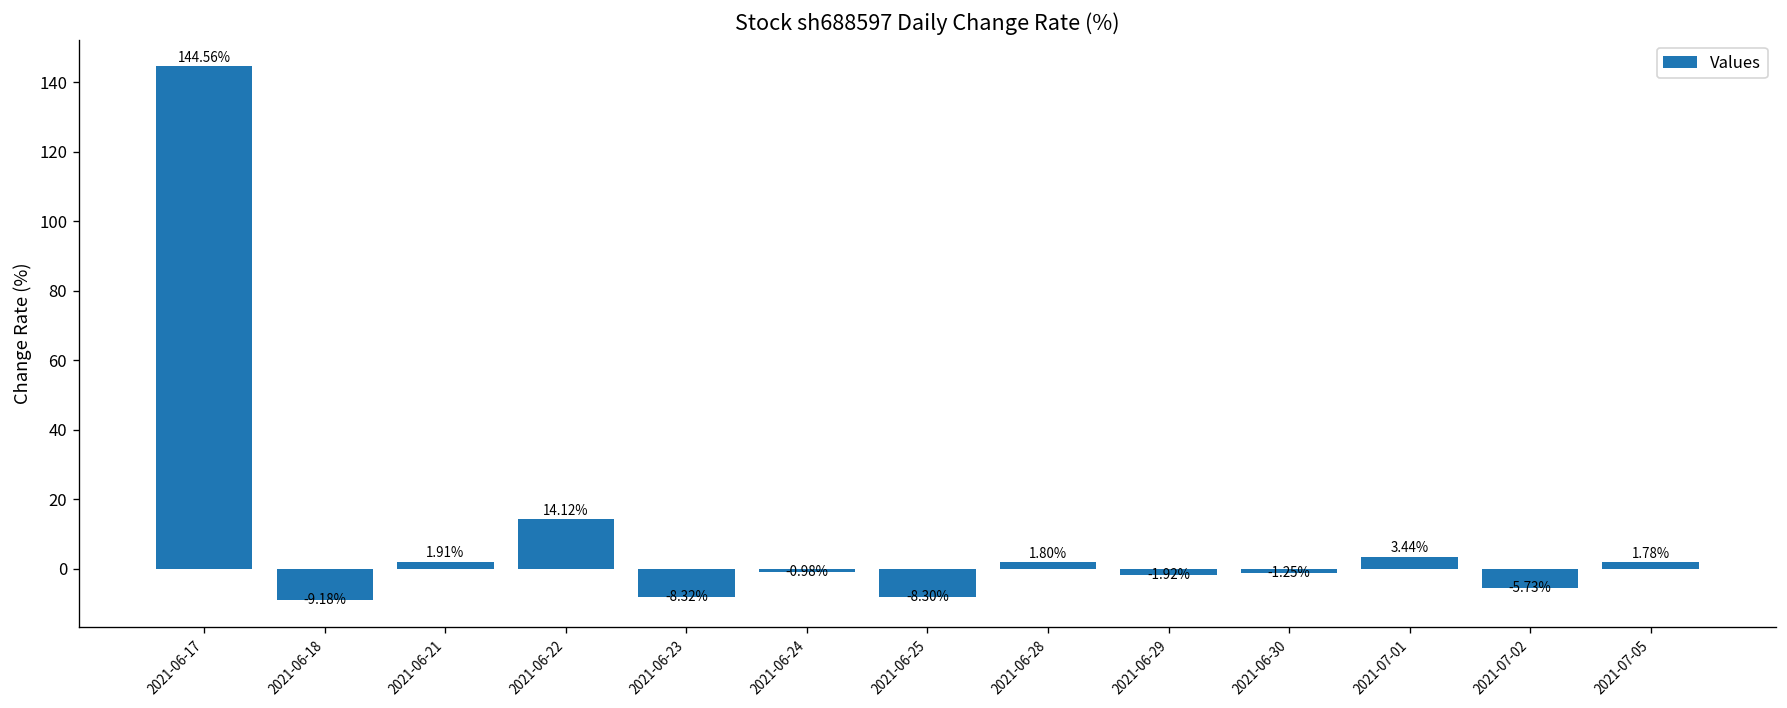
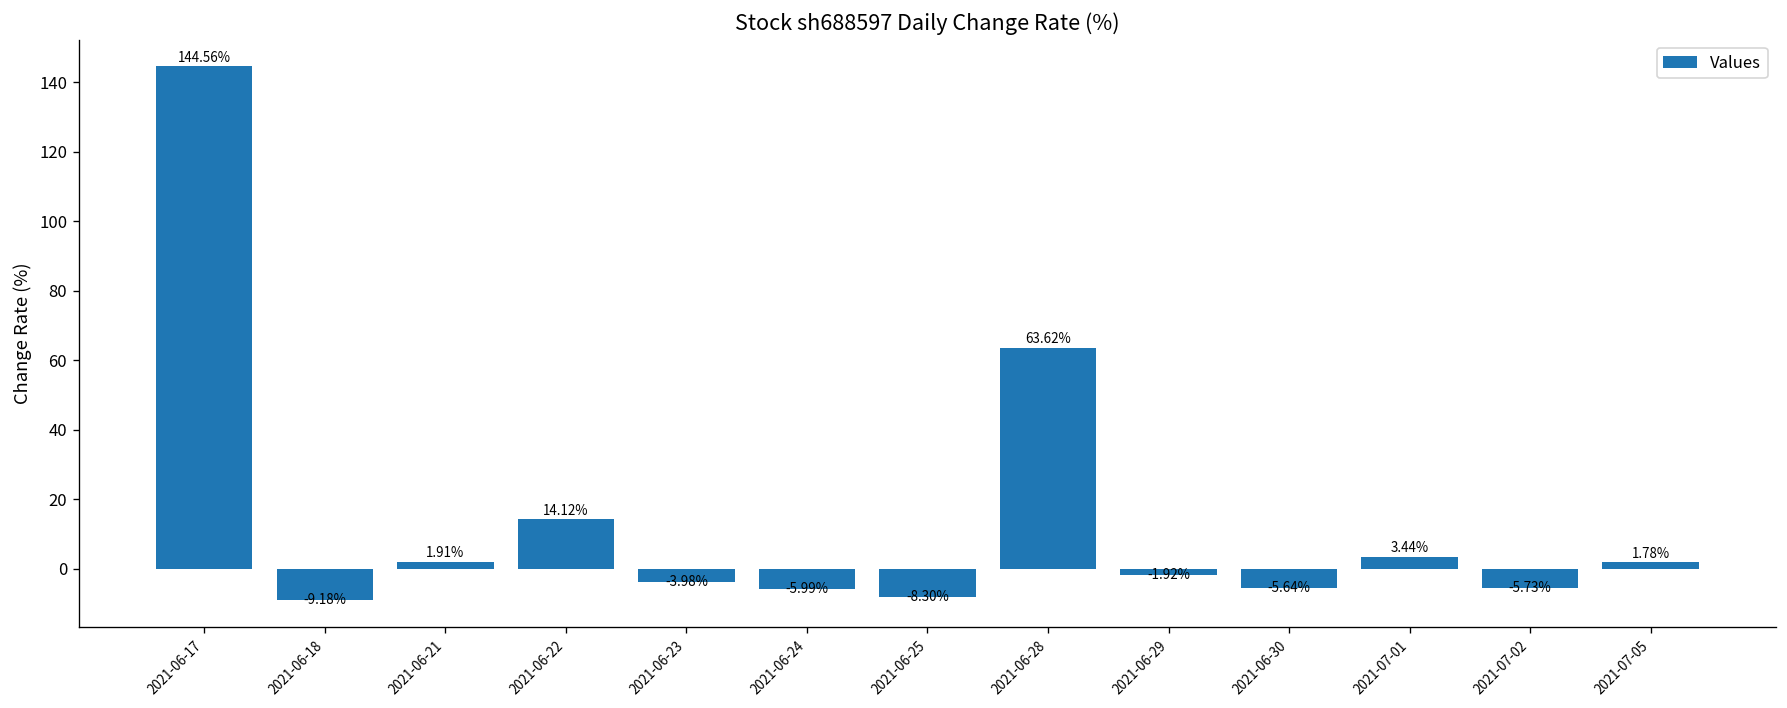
  {
    "2021-06-17": "144.56%",
    "2021-06-18": "-9.18%",
    "2021-06-21": "1.91%",
    "2021-06-22": "14.12%",
-   "2021-06-23": "-8.32%",
-   "2021-06-24": "-0.98%",
+   "2021-06-23": "-3.98%",
+   "2021-06-24": "-5.99%",
    "2021-06-25": "-8.30%",
-   "2021-06-28": "1.80%",
+   "2021-06-28": "63.62%",
    "2021-06-29": "-1.92%",
-   "2021-06-30": "-1.25%",
+   "2021-06-30": "-5.64%",
    "2021-07-01": "3.44%",
    "2021-07-02": "-5.73%",
    "2021-07-05": "1.78%"
  }
